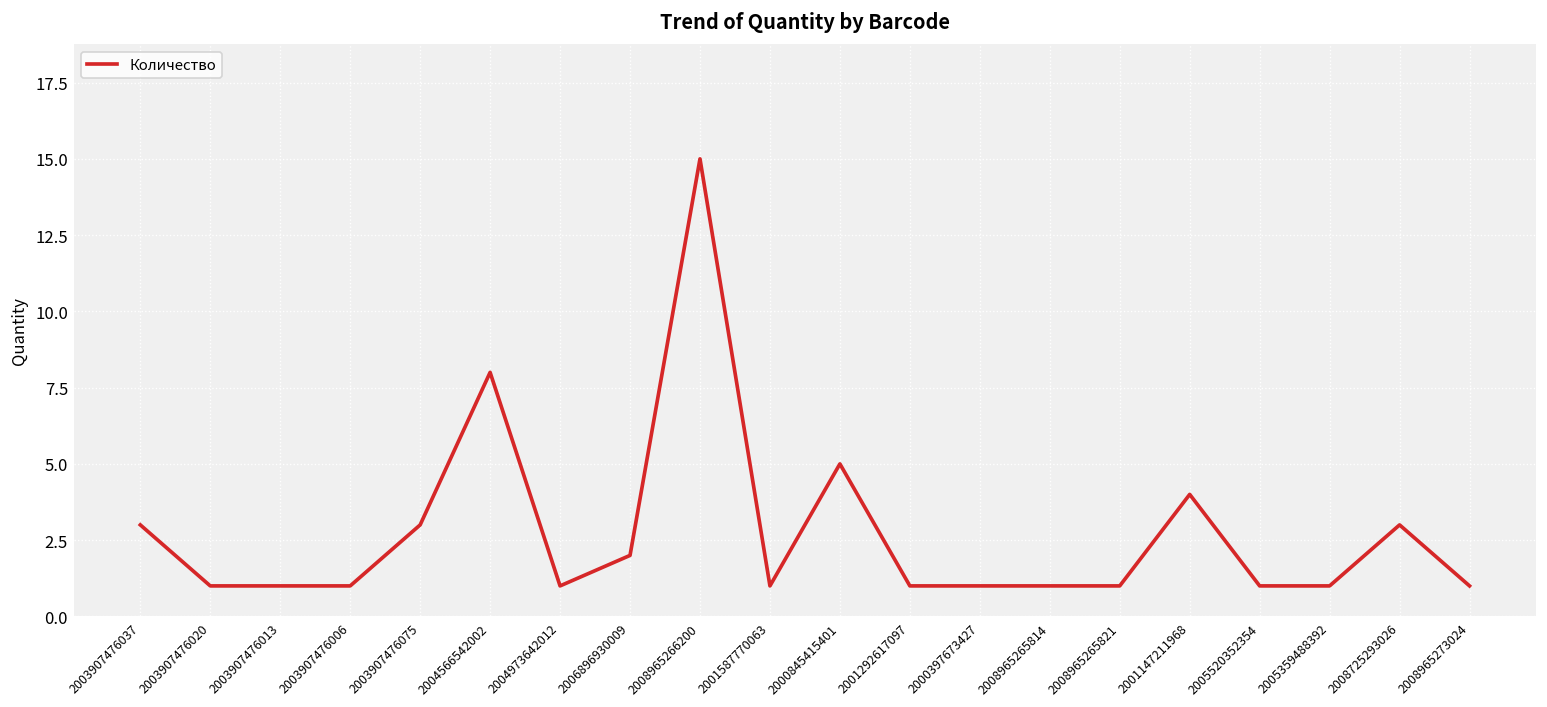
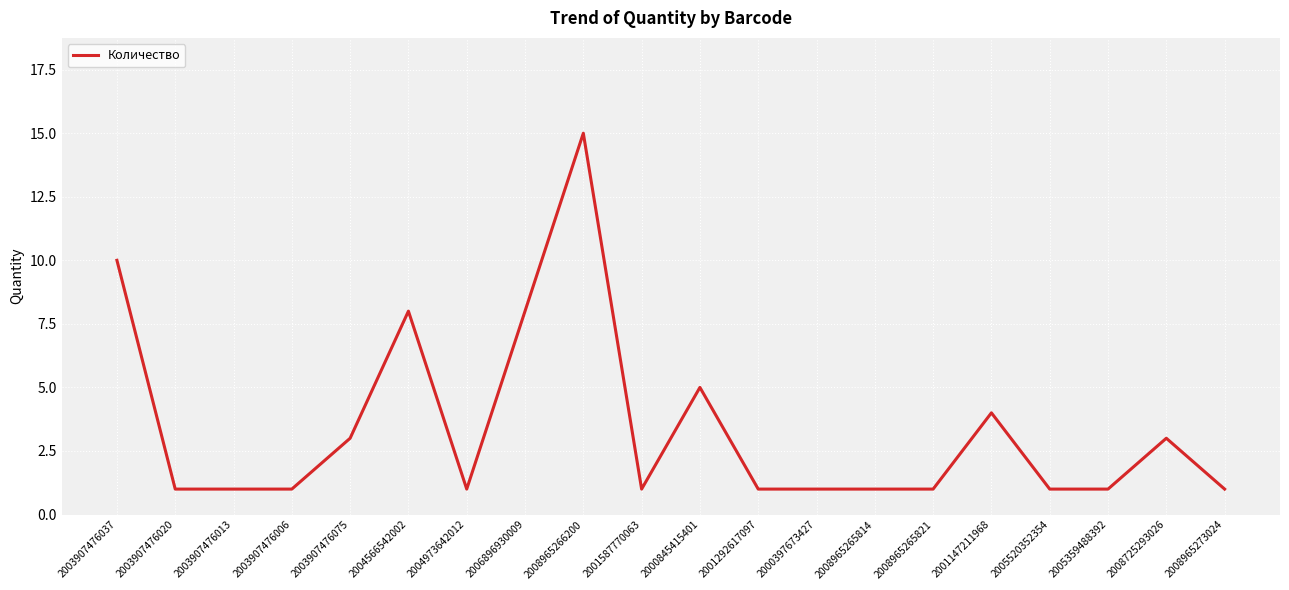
  {
-   "2003907476037": 3,
+   "2003907476037": 10,
    "2003907476020": 1,
    "2003907476013": 1,
    "2003907476006": 1,
    "2003907476075": 3,
    "2004566542002": 8,
    "2004973642012": 1,
-   "2006896930009": 2,
+   "2006896930009": 8,
    "2008965266200": 15,
    "2001587770063": 1,
    "2000845415401": 5,
    "2001292617097": 1,
    "2000397673427": 1,
    "2008965265814": 1,
    "2008965265821": 1,
    "2001147211968": 4,
    "2005520352354": 1,
    "2005359488392": 1,
    "2008725293026": 3,
    "2008965273024": 1
  }
